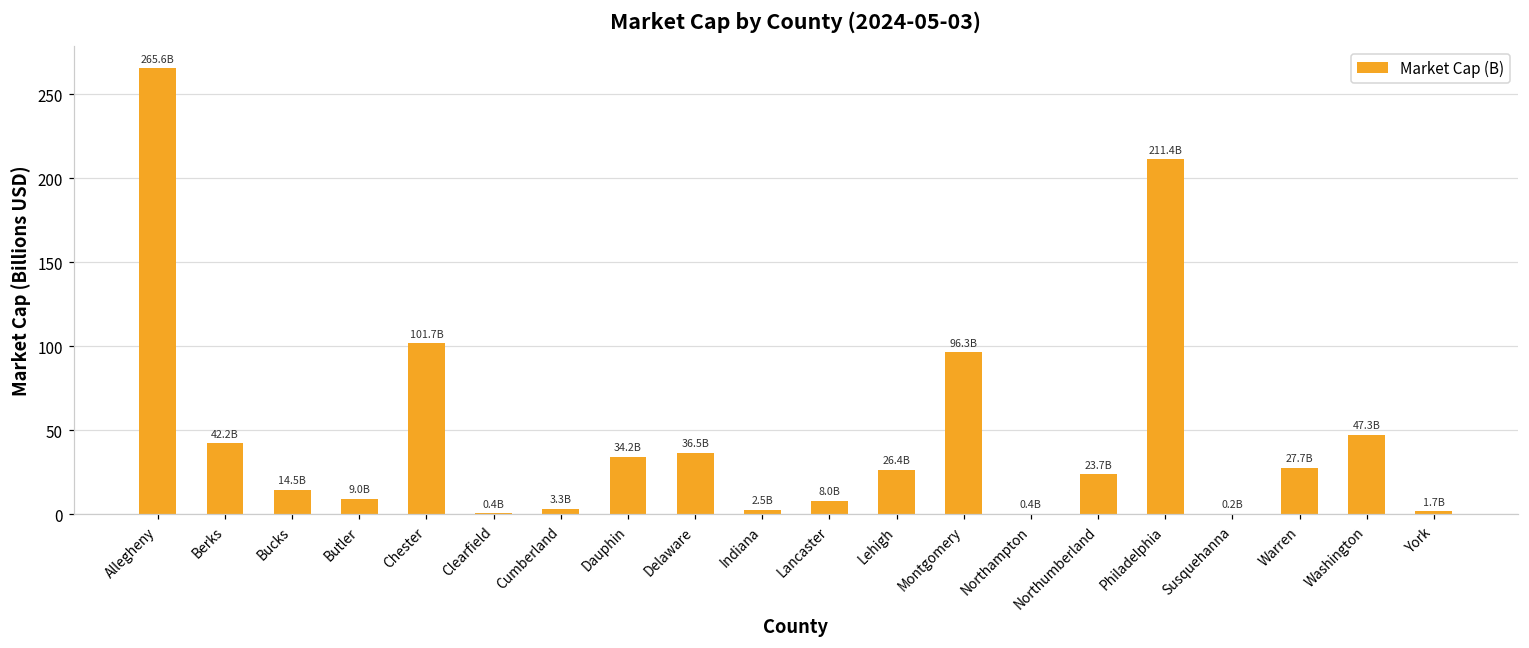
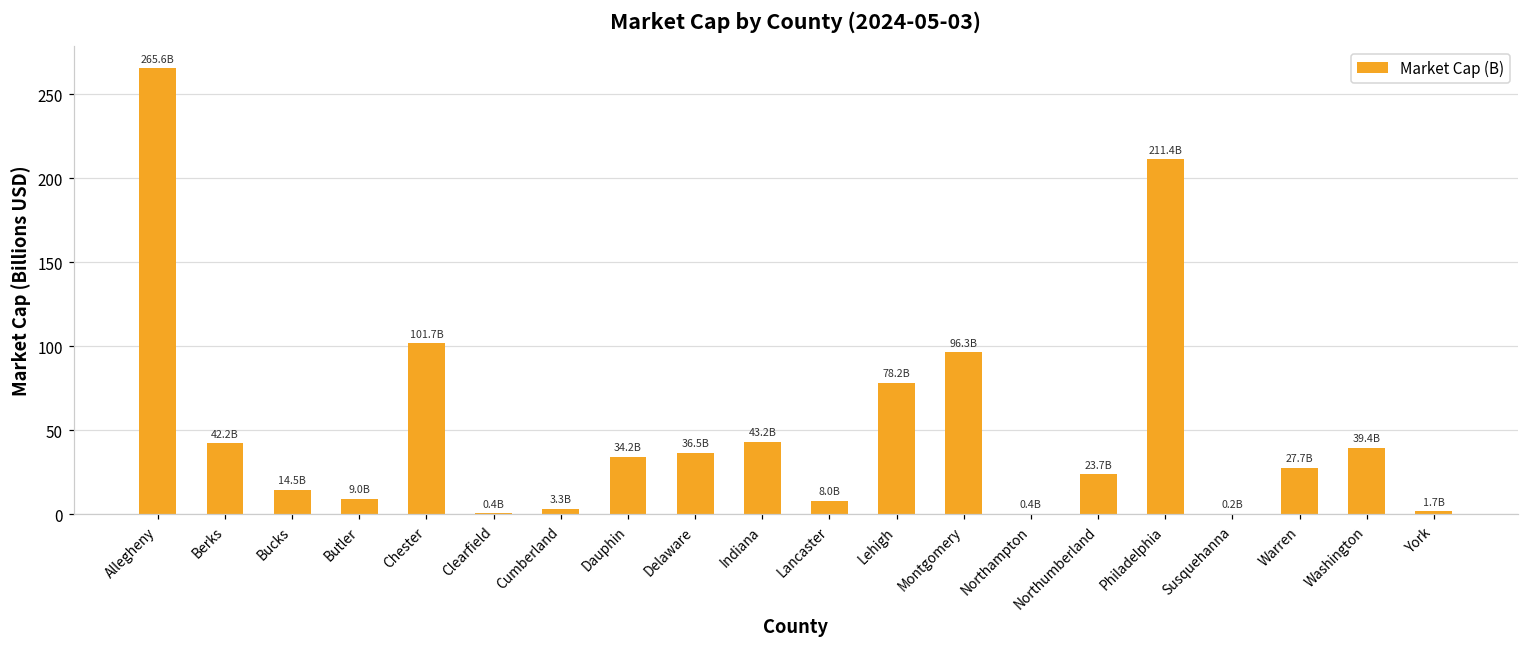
  {
    "Allegheny": "265.6B",
    "Berks": "42.2B",
    "Bucks": "14.5B",
    "Butler": "9.0B",
    "Chester": "101.7B",
    "Clearfield": "0.4B",
    "Cumberland": "3.3B",
    "Dauphin": "34.2B",
    "Delaware": "36.5B",
-   "Indiana": "2.5B",
+   "Indiana": "43.2B",
    "Lancaster": "8.0B",
-   "Lehigh": "26.4B",
+   "Lehigh": "78.2B",
    "Montgomery": "96.3B",
    "Northampton": "0.4B",
    "Northumberland": "23.7B",
    "Philadelphia": "211.4B",
    "Susquehanna": "0.2B",
    "Warren": "27.7B",
-   "Washington": "47.3B",
+   "Washington": "39.4B",
    "York": "1.7B"
  }
